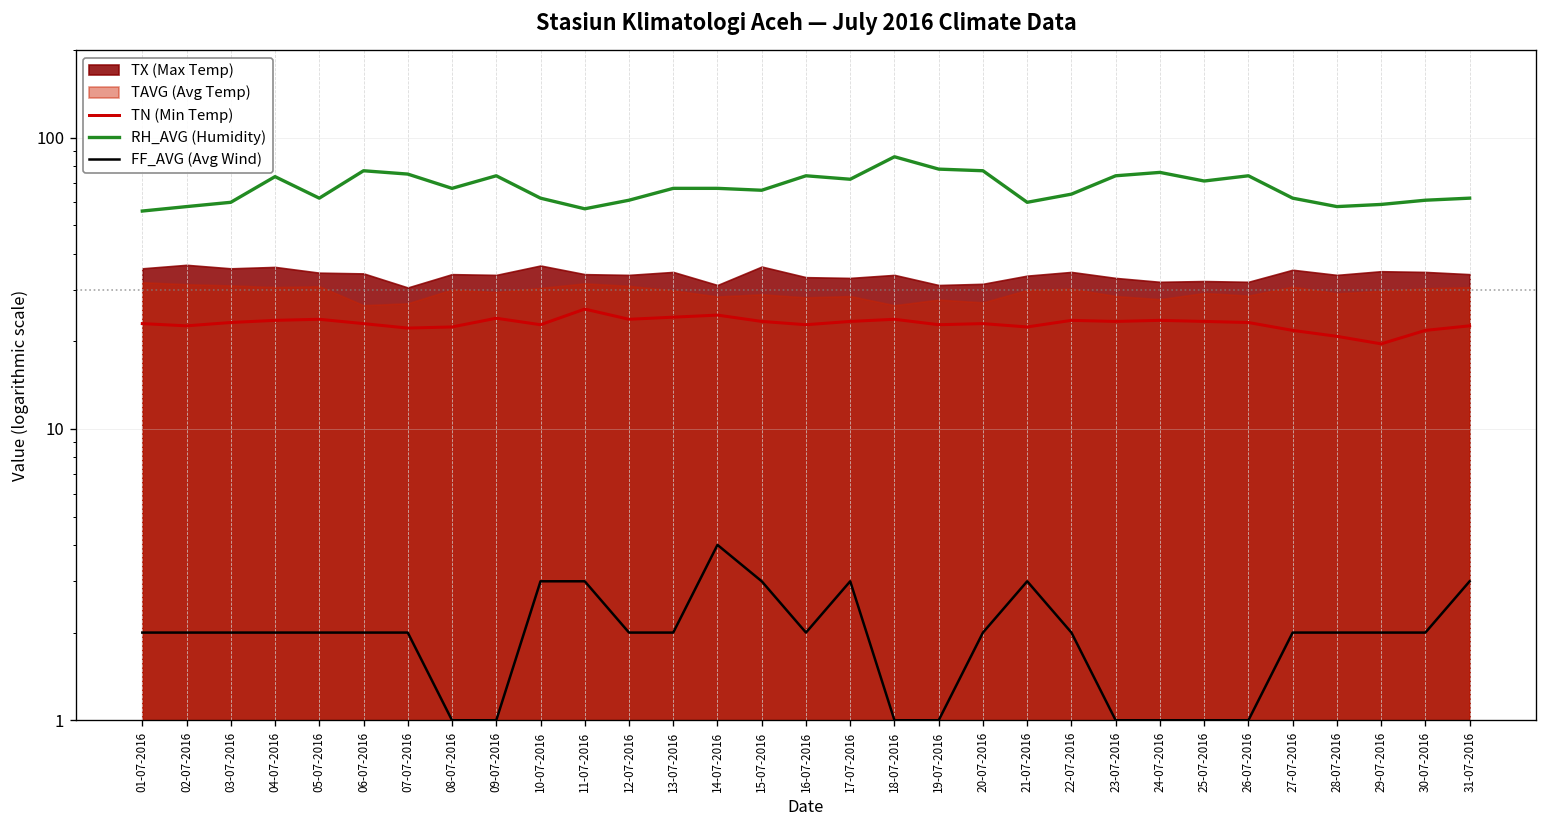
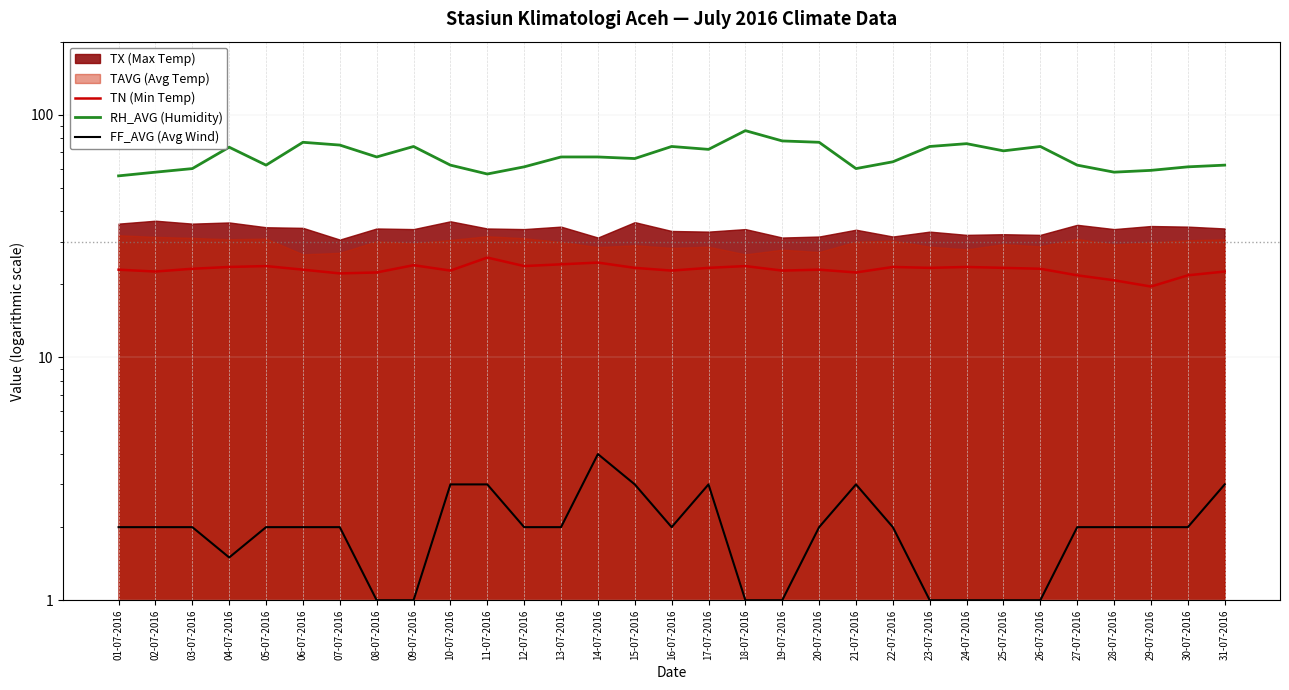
  {
    "TX (Max Temp)": {
      "01-07-2016": 36,
      "02-07-2016": 37,
      "03-07-2016": 36,
      "04-07-2016": 36,
      "05-07-2016": 34,
      "06-07-2016": 34,
      "07-07-2016": 31,
      "08-07-2016": 34,
      "09-07-2016": 34,
      "10-07-2016": 36,
      "11-07-2016": 34,
      "12-07-2016": 34,
      "13-07-2016": 35,
      "14-07-2016": 31,
      "15-07-2016": 36,
      "16-07-2016": 33,
      "17-07-2016": 33,
      "18-07-2016": 34,
      "19-07-2016": 31,
      "20-07-2016": 32,
      "21-07-2016": 34,
-     "22-07-2016": 35,
+     "22-07-2016": 32,
      "23-07-2016": 33,
      "24-07-2016": 32,
      "25-07-2016": 32,
      "26-07-2016": 32,
      "27-07-2016": 35,
      "28-07-2016": 34,
      "29-07-2016": 35,
      "30-07-2016": 35,
      "31-07-2016": 34
    },
    "RH_AVG (Humidity)": {
      "01-07-2016": 56,
      "02-07-2016": 58,
      "03-07-2016": 60,
      "04-07-2016": 74,
      "05-07-2016": 62,
      "06-07-2016": 77,
      "07-07-2016": 75,
      "08-07-2016": 67,
      "09-07-2016": 74,
      "10-07-2016": 62,
      "11-07-2016": 57,
      "12-07-2016": 61,
      "13-07-2016": 67,
      "14-07-2016": 67,
      "15-07-2016": 66,
      "16-07-2016": 74,
      "17-07-2016": 72,
      "18-07-2016": 86,
      "19-07-2016": 78,
      "20-07-2016": 77,
      "21-07-2016": 60,
      "22-07-2016": 64,
      "23-07-2016": 74,
      "24-07-2016": 76,
      "25-07-2016": 71,
      "26-07-2016": 74,
      "27-07-2016": 62,
      "28-07-2016": 58,
      "29-07-2016": 59,
      "30-07-2016": 61,
      "31-07-2016": 62
    },
    "FF_AVG (Avg Wind)": {
      "01-07-2016": 2.0,
      "02-07-2016": 2.0,
      "03-07-2016": 2.0,
-     "04-07-2016": 2.0,
+     "04-07-2016": 1.5,
      "05-07-2016": 2.0,
      "06-07-2016": 2.0,
      "07-07-2016": 2.0,
      "08-07-2016": 1.0,
      "09-07-2016": 1.0,
      "10-07-2016": 3.0,
      "11-07-2016": 3.0,
      "12-07-2016": 2.0,
      "13-07-2016": 2.0,
      "14-07-2016": 4.0,
      "15-07-2016": 3.0,
      "16-07-2016": 2.0,
      "17-07-2016": 3.0,
      "18-07-2016": 1.0,
      "19-07-2016": 1.0,
      "20-07-2016": 2.0,
      "21-07-2016": 3.0,
      "22-07-2016": 2.0,
      "23-07-2016": 1.0,
      "24-07-2016": 1.0,
      "25-07-2016": 1.0,
      "26-07-2016": 1.0,
      "27-07-2016": 2.0,
      "28-07-2016": 2.0,
      "29-07-2016": 2.0,
      "30-07-2016": 2.0,
      "31-07-2016": 3.0
    }
  }
